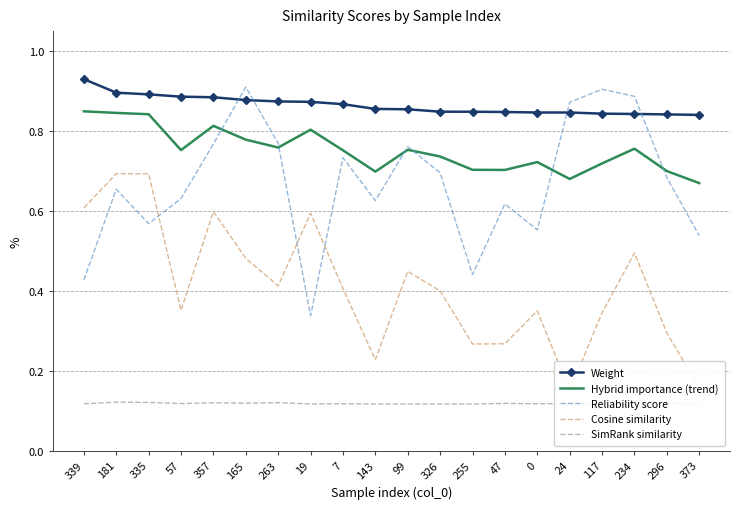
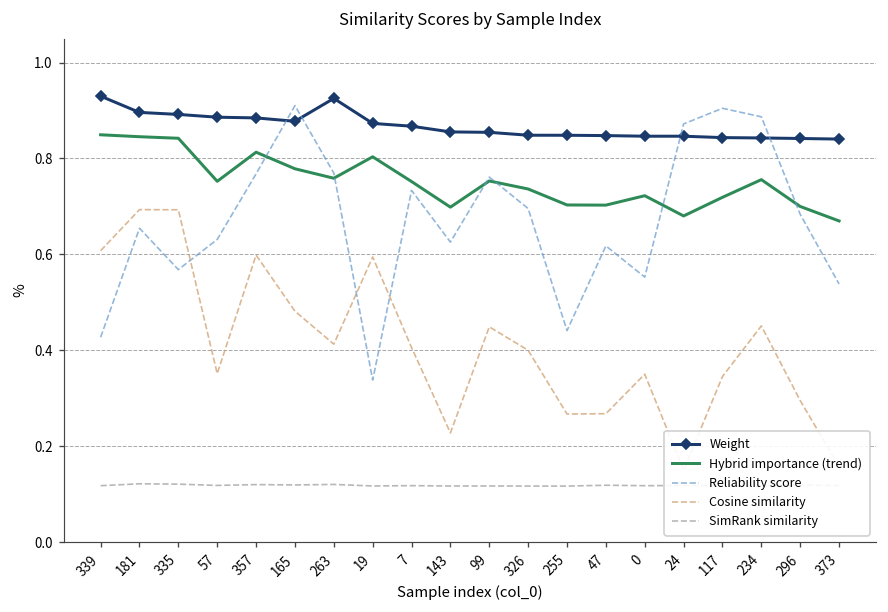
  {
    "Weight": {
      "339": 0.93,
      "181": 0.90,
      "335": 0.89,
      "57": 0.89,
      "357": 0.88,
      "165": 0.88,
-     "263": 0.87,
+     "263": 0.93,
      "19": 0.87,
      "7": 0.87,
      "143": 0.86,
      "99": 0.85,
      "326": 0.85,
      "255": 0.85,
      "47": 0.85,
      "0": 0.85,
      "24": 0.85,
      "117": 0.84,
      "234": 0.84,
      "296": 0.84,
      "373": 0.84
    },
    "Hybrid importance (trend)": {
      "339": 0.85,
      "181": 0.85,
      "335": 0.84,
      "57": 0.75,
      "357": 0.81,
      "165": 0.78,
      "263": 0.76,
      "19": 0.80,
      "7": 0.75,
      "143": 0.70,
      "99": 0.75,
      "326": 0.74,
      "255": 0.70,
      "47": 0.70,
      "0": 0.72,
      "24": 0.68,
      "117": 0.72,
      "234": 0.76,
      "296": 0.70,
      "373": 0.67
    },
    "Reliability score": {
      "339": 0.43,
      "181": 0.65,
      "335": 0.57,
      "57": 0.63,
      "357": 0.77,
      "165": 0.91,
      "263": 0.77,
      "19": 0.34,
      "7": 0.73,
      "143": 0.63,
      "99": 0.76,
      "326": 0.70,
      "255": 0.44,
      "47": 0.62,
      "0": 0.55,
      "24": 0.87,
      "117": 0.90,
      "234": 0.89,
      "296": 0.68,
      "373": 0.54
    },
    "Cosine similarity": {
      "339": 0.61,
      "181": 0.69,
      "335": 0.69,
      "57": 0.35,
      "357": 0.60,
      "165": 0.48,
      "263": 0.41,
      "19": 0.59,
      "7": 0.41,
      "143": 0.23,
      "99": 0.45,
      "326": 0.40,
      "255": 0.27,
      "47": 0.27,
      "0": 0.35,
      "117": 0.35,
-     "234": 0.50,
+     "234": 0.45,
      "296": 0.30
    },
    "SimRank similarity": {
      "339": 0.12,
      "181": 0.12,
      "335": 0.12,
      "57": 0.12,
      "357": 0.12,
      "165": 0.12,
      "263": 0.12,
      "19": 0.12,
      "7": 0.12,
      "143": 0.12,
      "99": 0.12,
      "326": 0.12,
      "255": 0.12,
      "47": 0.12,
      "0": 0.12
    }
  }
